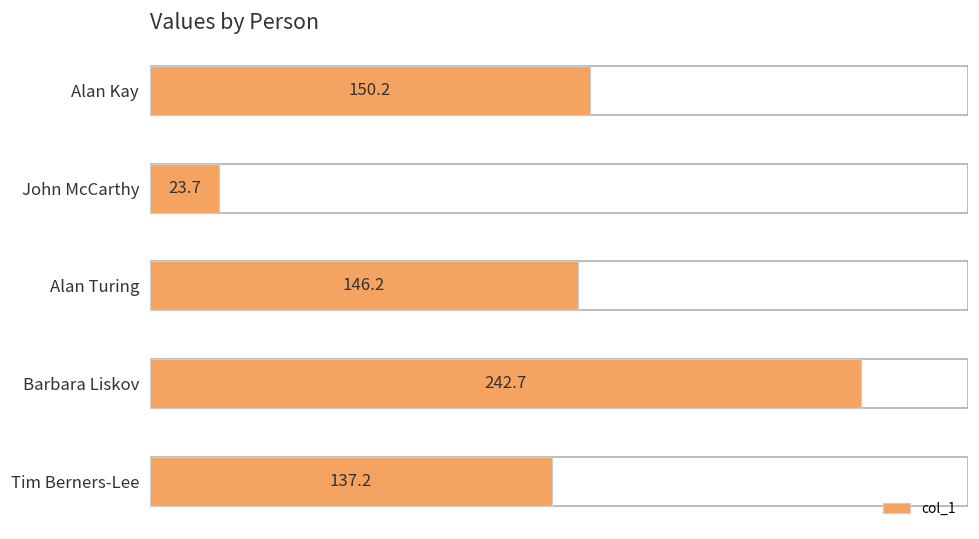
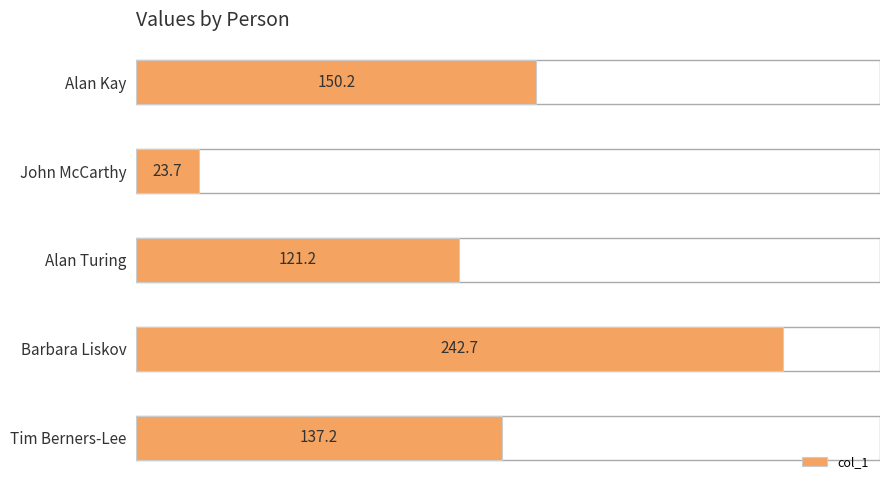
  {
    "Alan Kay": 150.2,
    "John McCarthy": 23.7,
-   "Alan Turing": 146.2,
+   "Alan Turing": 121.2,
    "Barbara Liskov": 242.7,
    "Tim Berners-Lee": 137.2
  }
